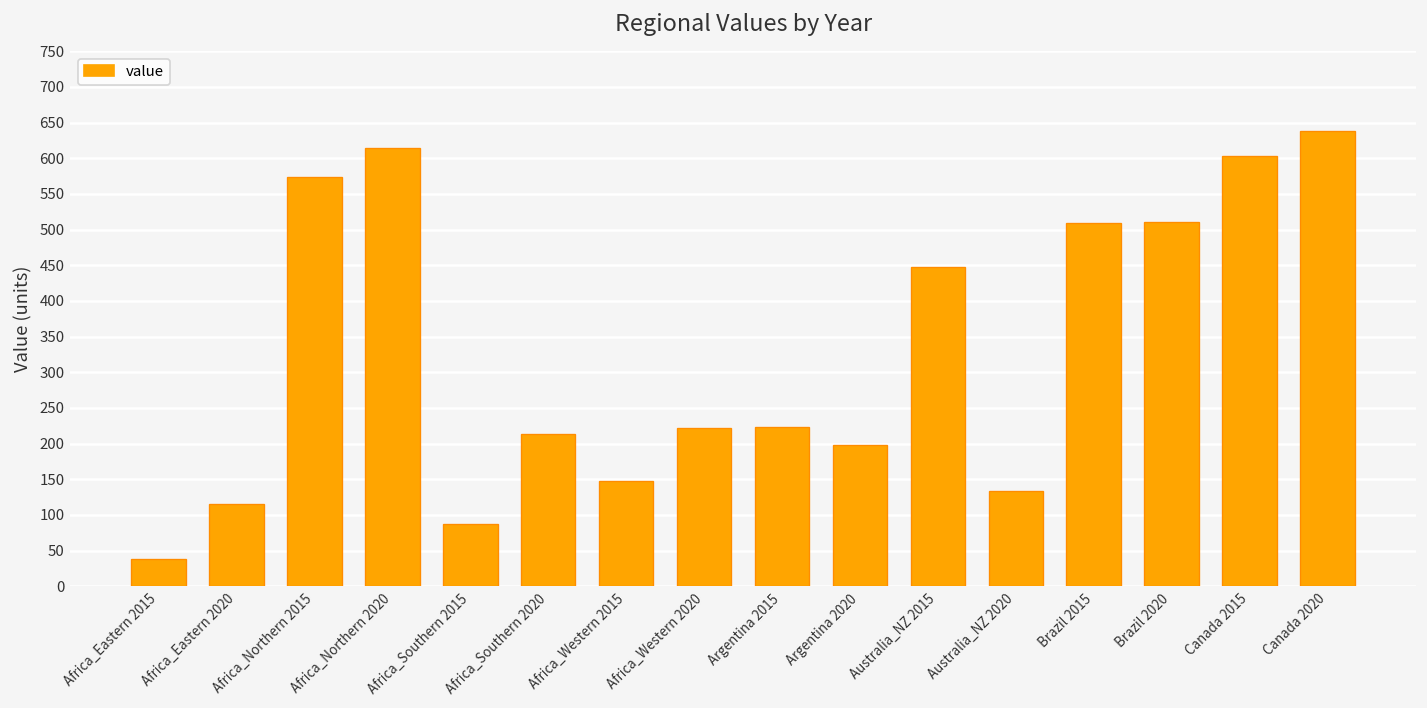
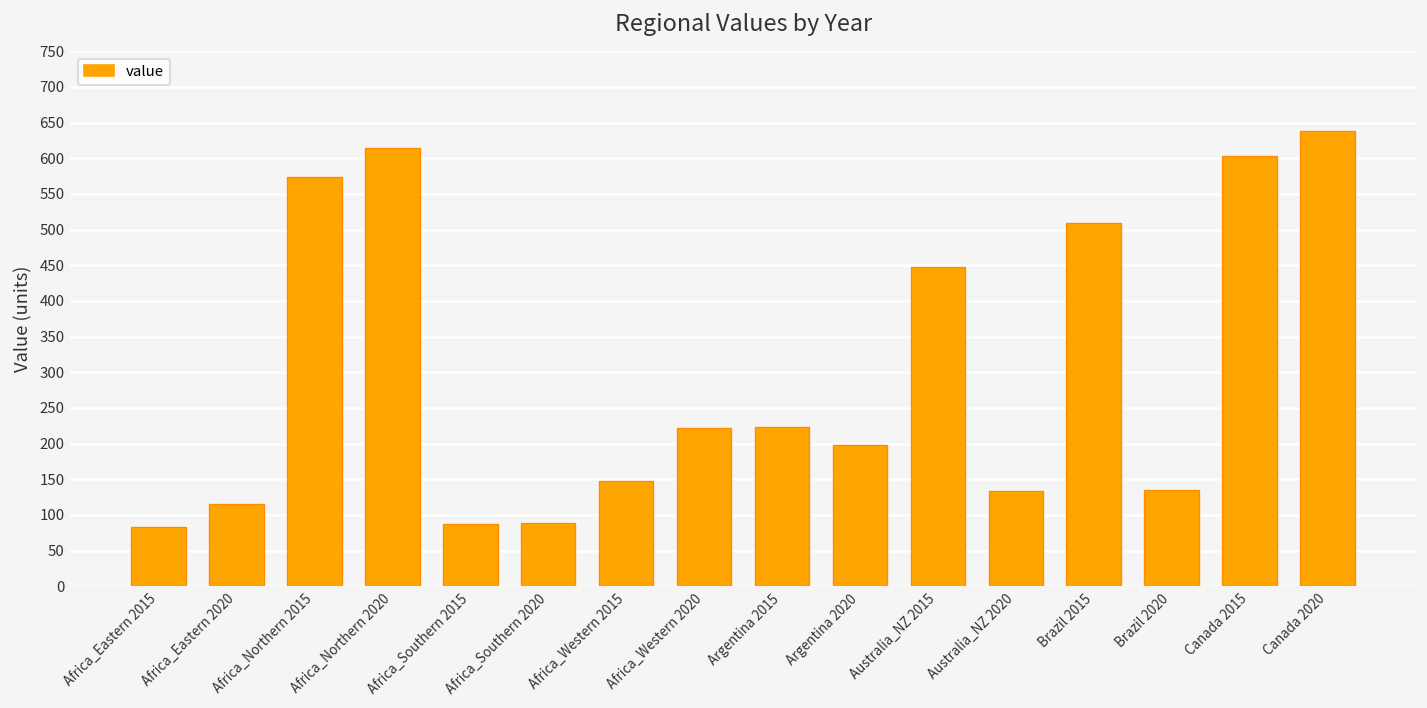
  {
-   "Africa_Eastern 2015": 40,
+   "Africa_Eastern 2015": 80,
    "Africa_Eastern 2020": 110,
    "Africa_Northern 2015": 570,
    "Africa_Northern 2020": 610,
    "Africa_Southern 2015": 90,
-   "Africa_Southern 2020": 210,
+   "Africa_Southern 2020": 90,
    "Africa_Western 2015": 150,
    "Africa_Western 2020": 220,
    "Argentina 2015": 220,
    "Argentina 2020": 200,
    "Australia_NZ 2015": 450,
    "Australia_NZ 2020": 130,
    "Brazil 2015": 510,
-   "Brazil 2020": 510,
+   "Brazil 2020": 140,
    "Canada 2015": 600,
    "Canada 2020": 640
  }
